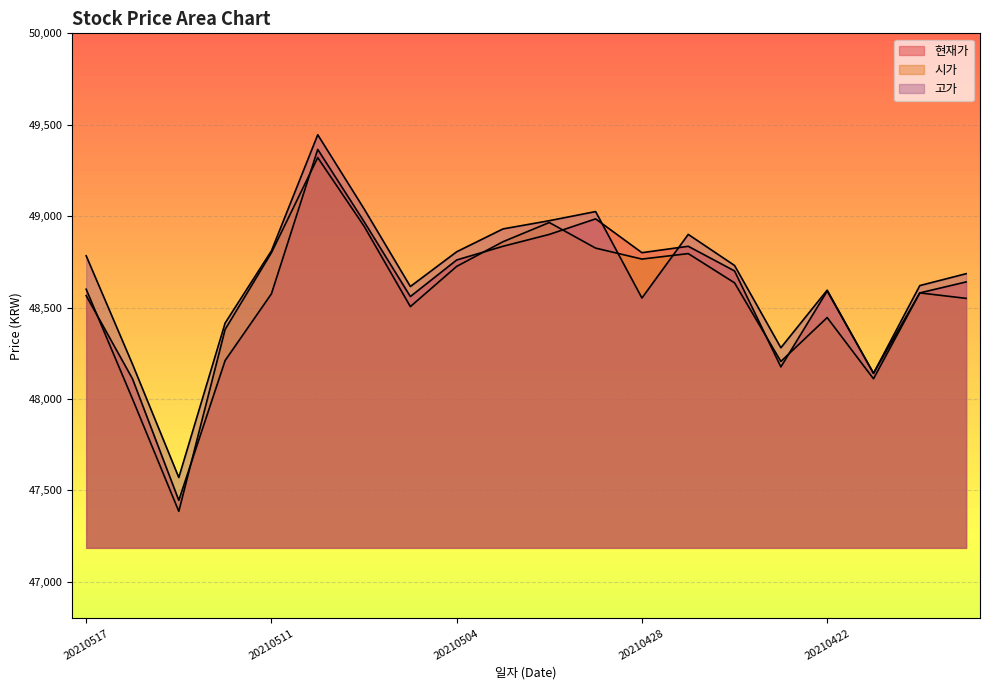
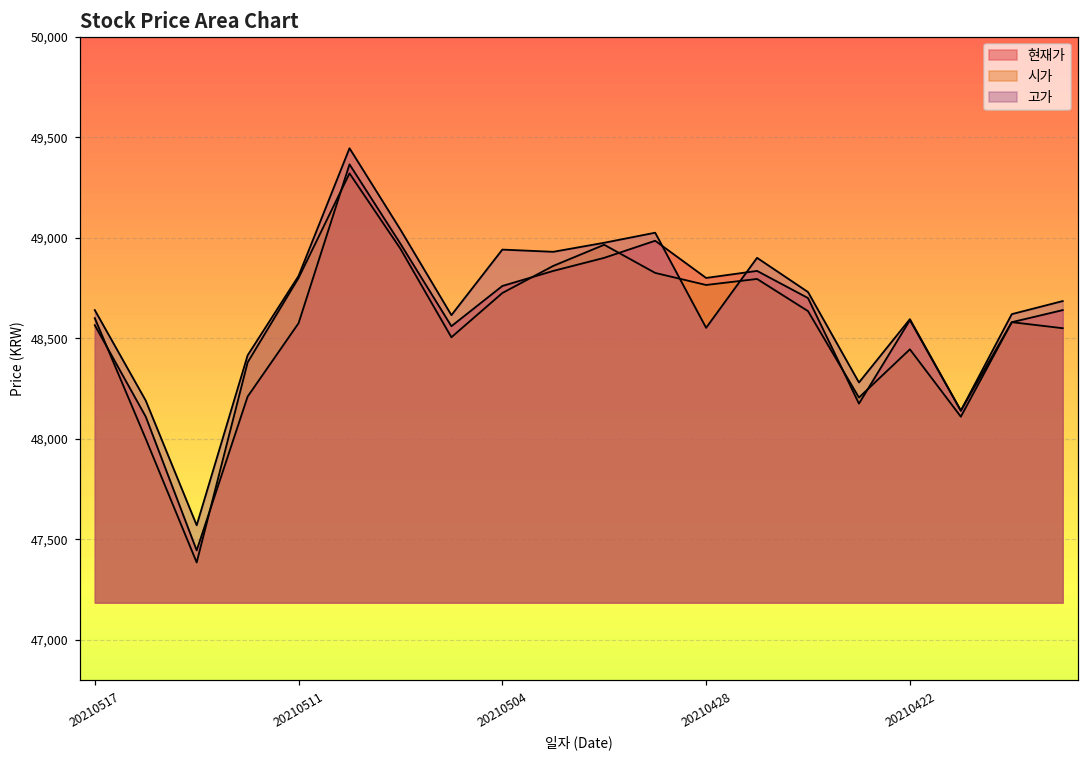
  {
    "고가": {
-     "20210517": "48,780",
-     "20210504": "48,810",
+     "20210517": "48,640",
+     "20210504": "48,940",
      "20210428": "48,550"
    }
  }
